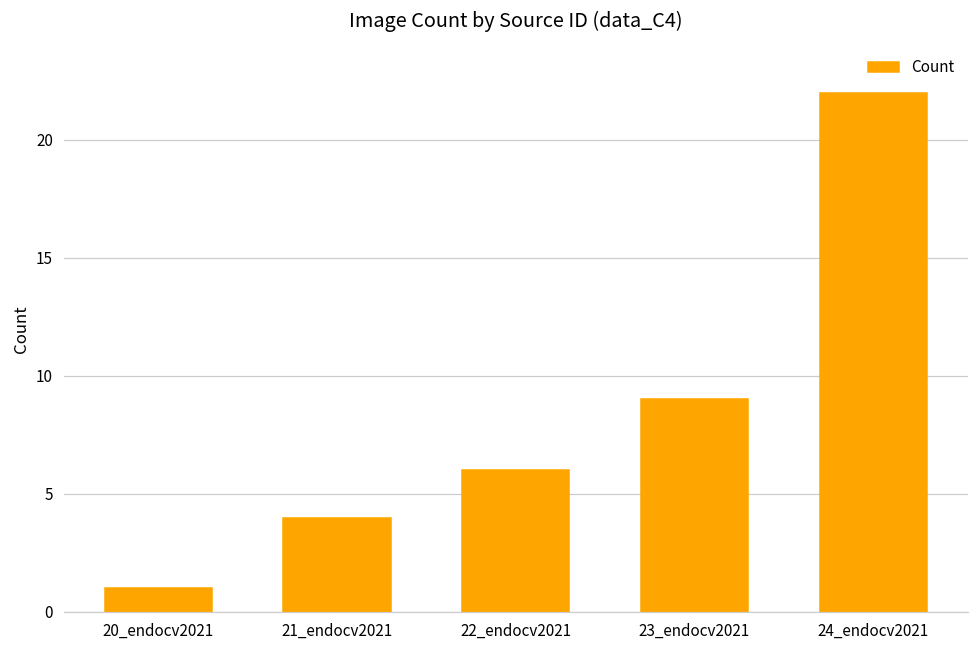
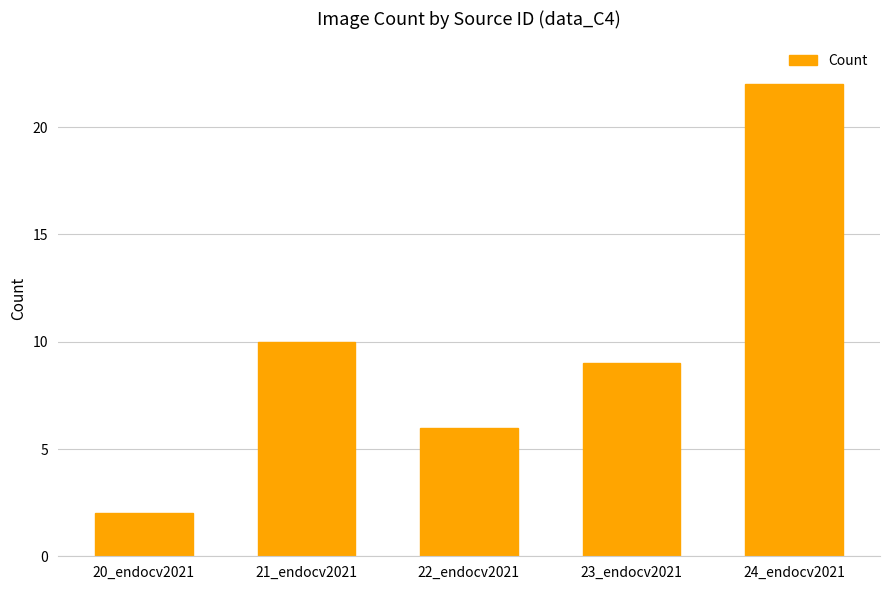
  {
-   "20_endocv2021": 1,
-   "21_endocv2021": 4,
+   "20_endocv2021": 2,
+   "21_endocv2021": 10,
    "22_endocv2021": 6,
    "23_endocv2021": 9,
    "24_endocv2021": 22
  }
